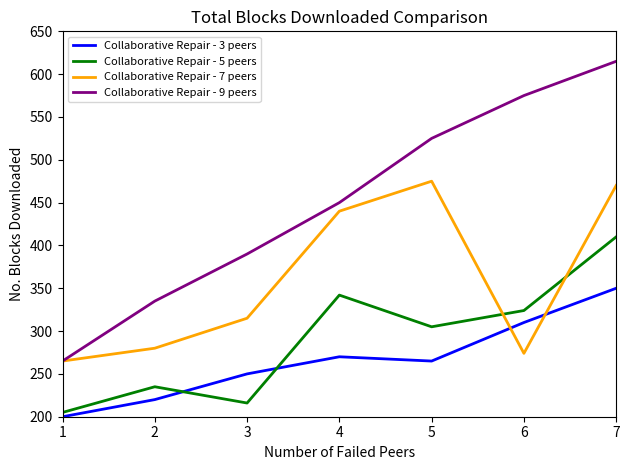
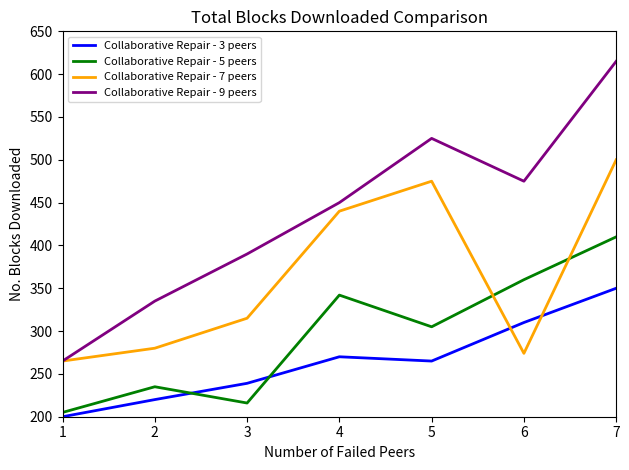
  {
    "Collaborative Repair - 3 peers": {
      "1": 200,
      "2": 220,
-     "3": 250,
+     "3": 240,
      "4": 270,
      "5": 270,
      "6": 310,
      "7": 350
    },
    "Collaborative Repair - 5 peers": {
      "1": 210,
      "2": 240,
      "3": 220,
      "4": 340,
      "5": 310,
-     "6": 320,
+     "6": 360,
      "7": 410
    },
    "Collaborative Repair - 7 peers": {
      "2": 280,
      "3": 320,
      "4": 440,
      "5": 480,
      "6": 270,
-     "7": 470
+     "7": 500
    },
    "Collaborative Repair - 9 peers": {
      "2": 340,
      "3": 390,
      "4": 450,
      "5": 530,
-     "6": 580,
+     "6": 480,
      "7": 620
    }
  }
